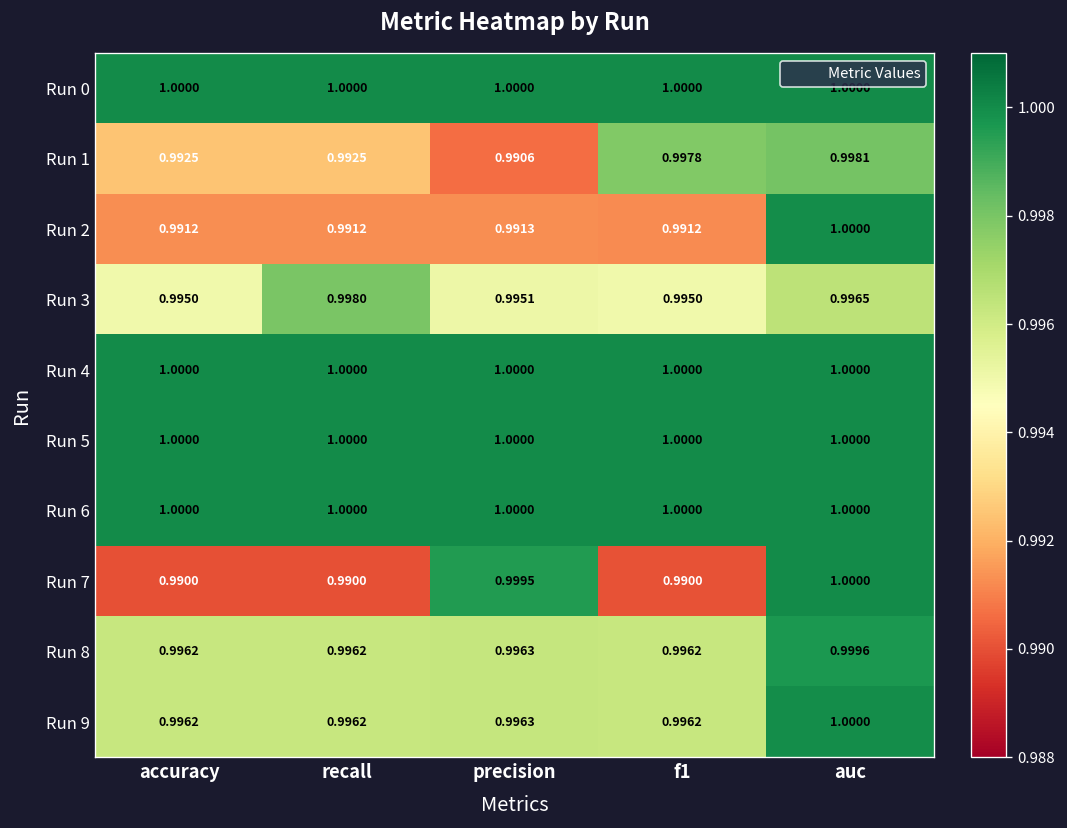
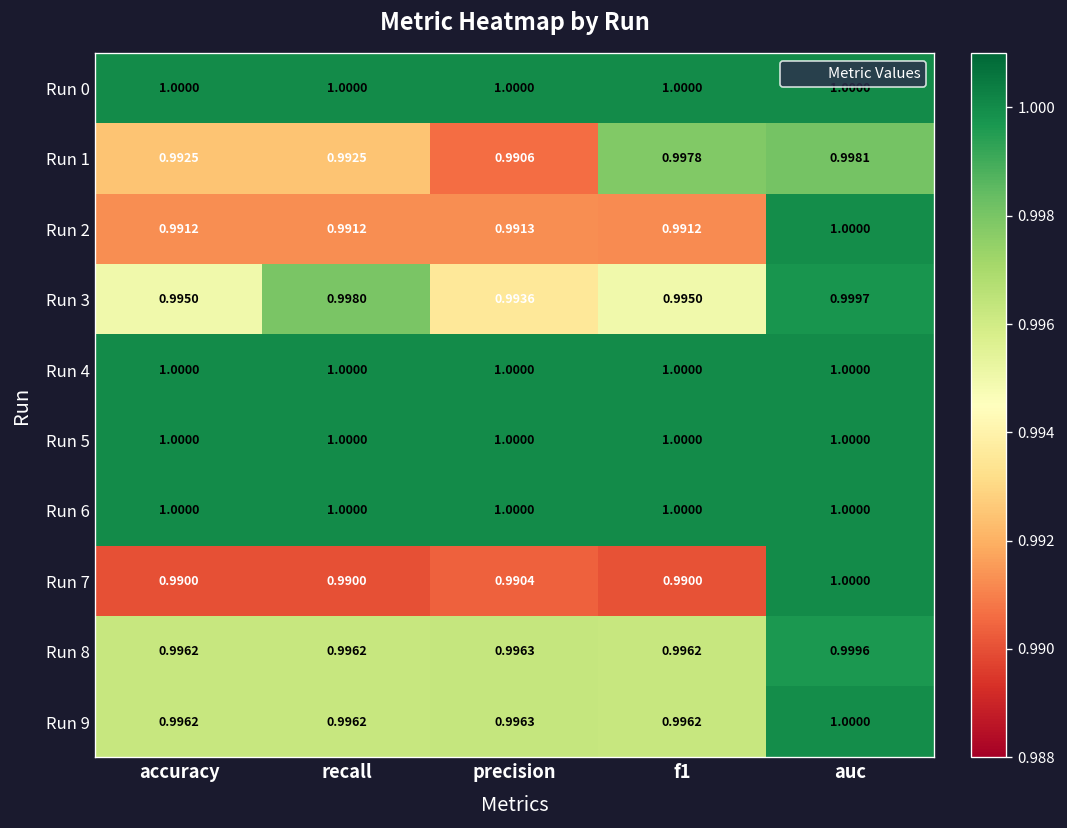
  {
    "Run 0": {
      "accuracy": 1.0000,
      "recall": 1.0000,
      "precision": 1.0000,
      "f1": 1.0000
    },
    "Run 1": {
      "accuracy": 0.9925,
      "recall": 0.9925,
      "precision": 0.9906,
      "f1": 0.9978,
      "auc": 0.9981
    },
    "Run 2": {
      "accuracy": 0.9912,
      "recall": 0.9912,
      "precision": 0.9913,
      "f1": 0.9912,
      "auc": 1.0000
    },
    "Run 3": {
      "accuracy": 0.9950,
      "recall": 0.9980,
-     "precision": 0.9951,
+     "precision": 0.9936,
      "f1": 0.9950,
-     "auc": 0.9965
+     "auc": 0.9997
    },
    "Run 4": {
      "accuracy": 1.0000,
      "recall": 1.0000,
      "precision": 1.0000,
      "f1": 1.0000,
      "auc": 1.0000
    },
    "Run 5": {
      "accuracy": 1.0000,
      "recall": 1.0000,
      "precision": 1.0000,
      "f1": 1.0000,
      "auc": 1.0000
    },
    "Run 6": {
      "accuracy": 1.0000,
      "recall": 1.0000,
      "precision": 1.0000,
      "f1": 1.0000,
      "auc": 1.0000
    },
    "Run 7": {
      "accuracy": 0.9900,
      "recall": 0.9900,
-     "precision": 0.9995,
+     "precision": 0.9904,
      "f1": 0.9900,
      "auc": 1.0000
    },
    "Run 8": {
      "accuracy": 0.9962,
      "recall": 0.9962,
      "precision": 0.9963,
      "f1": 0.9962,
      "auc": 0.9996
    },
    "Run 9": {
      "accuracy": 0.9962,
      "recall": 0.9962,
      "precision": 0.9963,
      "f1": 0.9962,
      "auc": 1.0000
    }
  }
